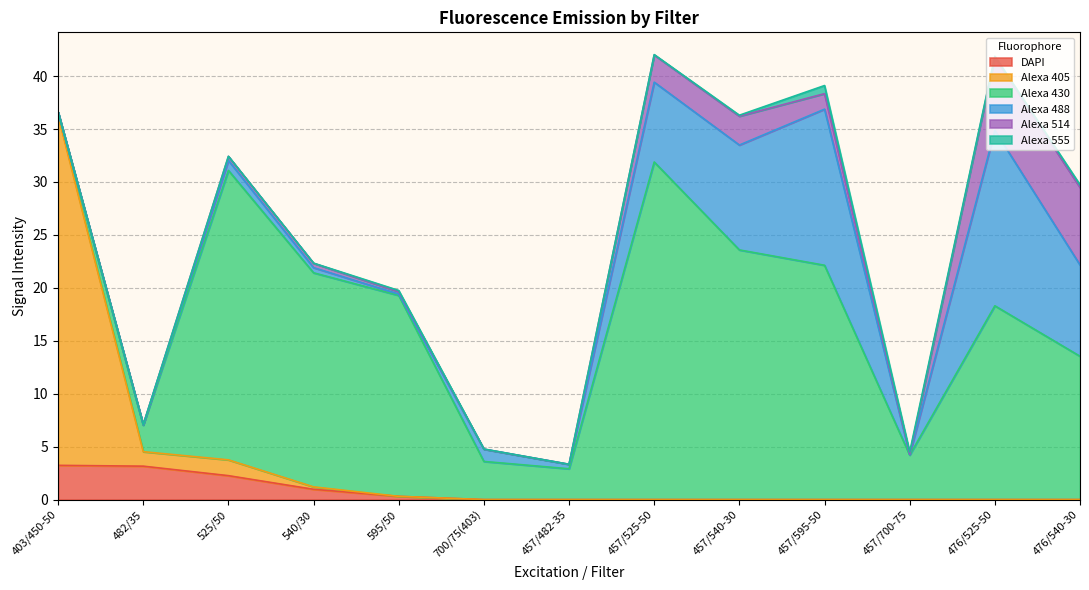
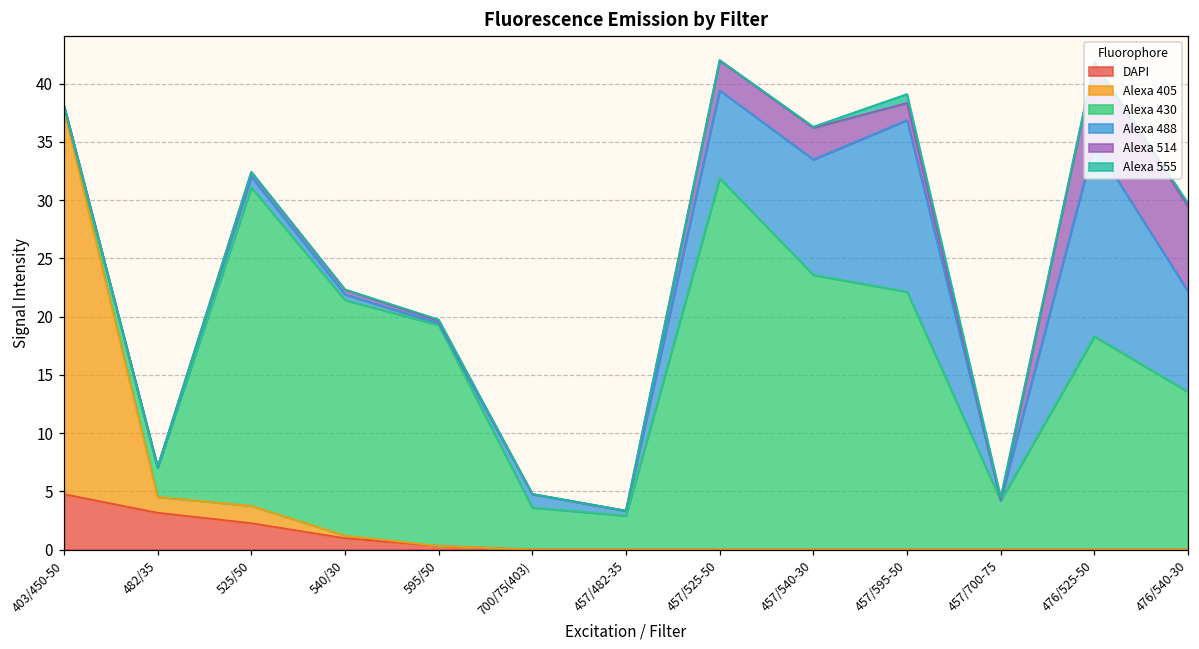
  {
    "DAPI": {
-     "403/450-50": 3.2,
+     "403/450-50": 4.8,
      "482/35": 3.2,
      "525/50": 2.3
    },
    "Alexa 405": {
      "403/450-50": 33.0,
      "482/35": 1.4,
      "525/50": 1.5
    },
    "Alexa 488": {
      "525/50": 0.9,
      "540/30": 0.5,
      "457/525-50": 7.5,
      "457/540-30": 9.9,
      "457/595-50": 14.7,
      "476/540-30": 8.6
    },
    "Alexa 514": {
      "457/595-50": 1.5,
      "476/540-30": 7.3
    }
  }
